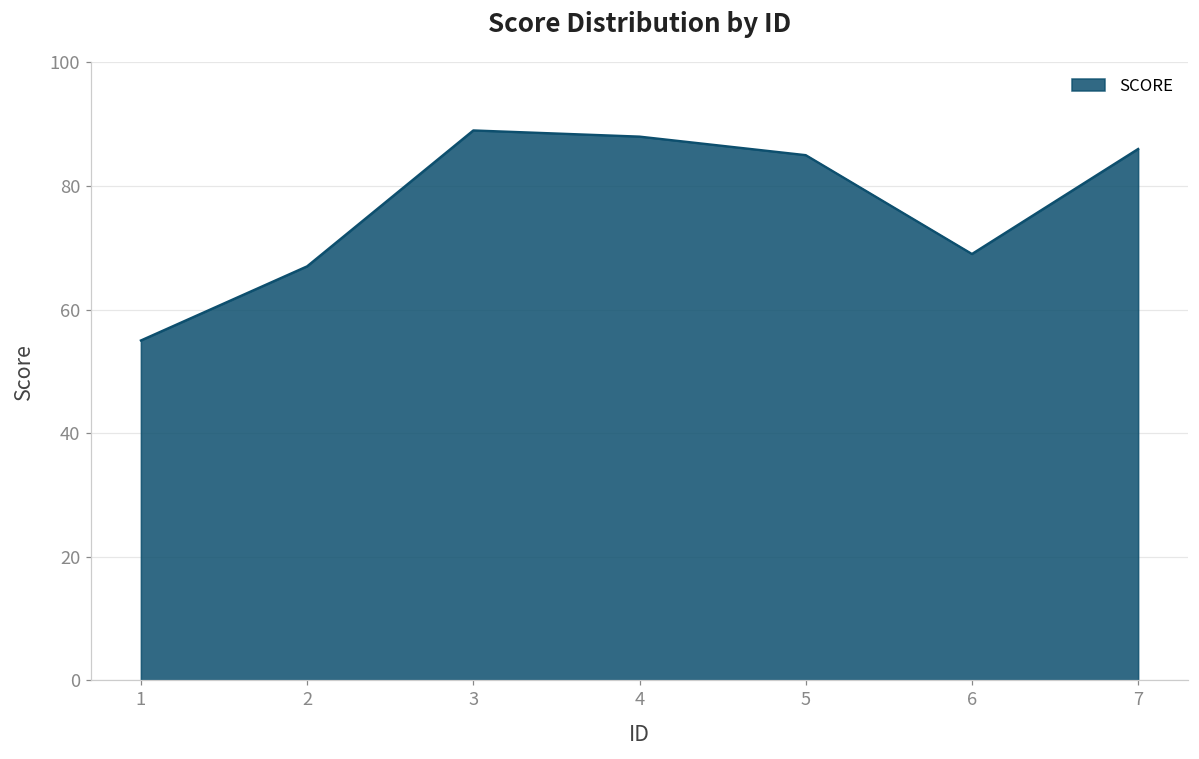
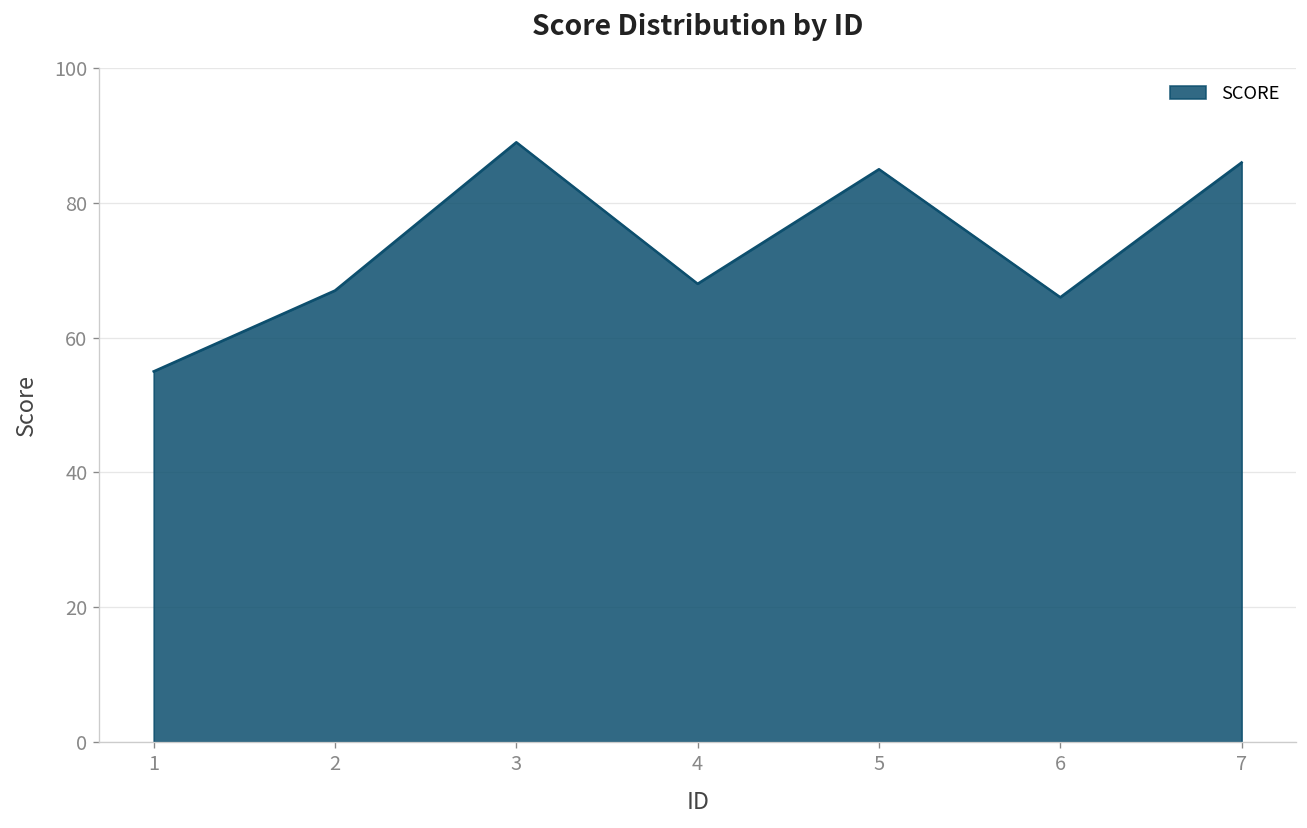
  {
    "1": 55,
    "2": 67,
    "3": 89,
-   "4": 88,
+   "4": 68,
    "5": 85,
-   "6": 69,
+   "6": 66,
    "7": 86
  }
